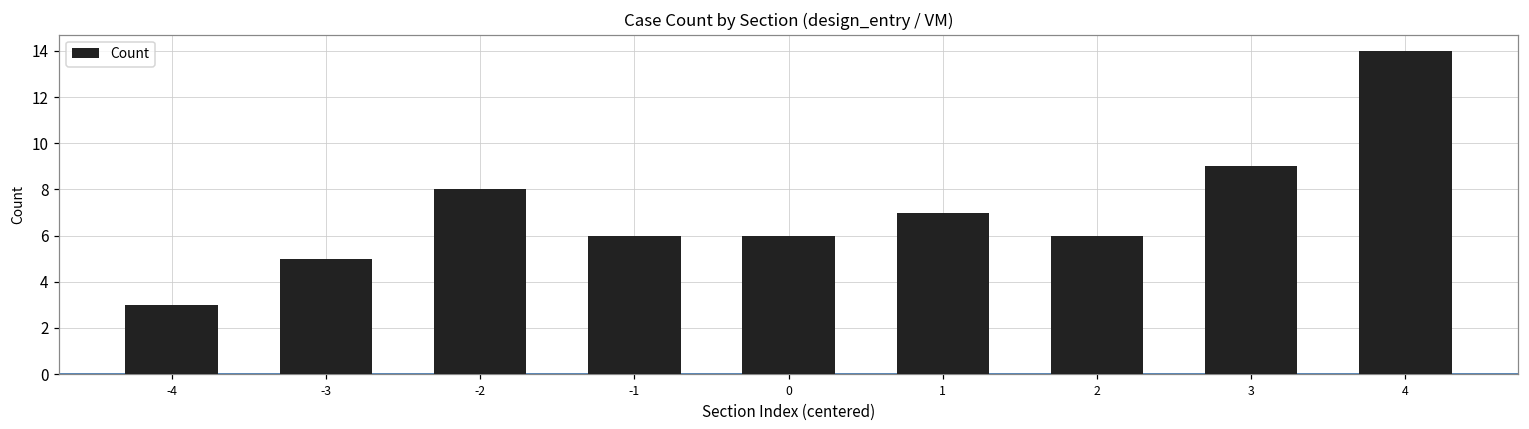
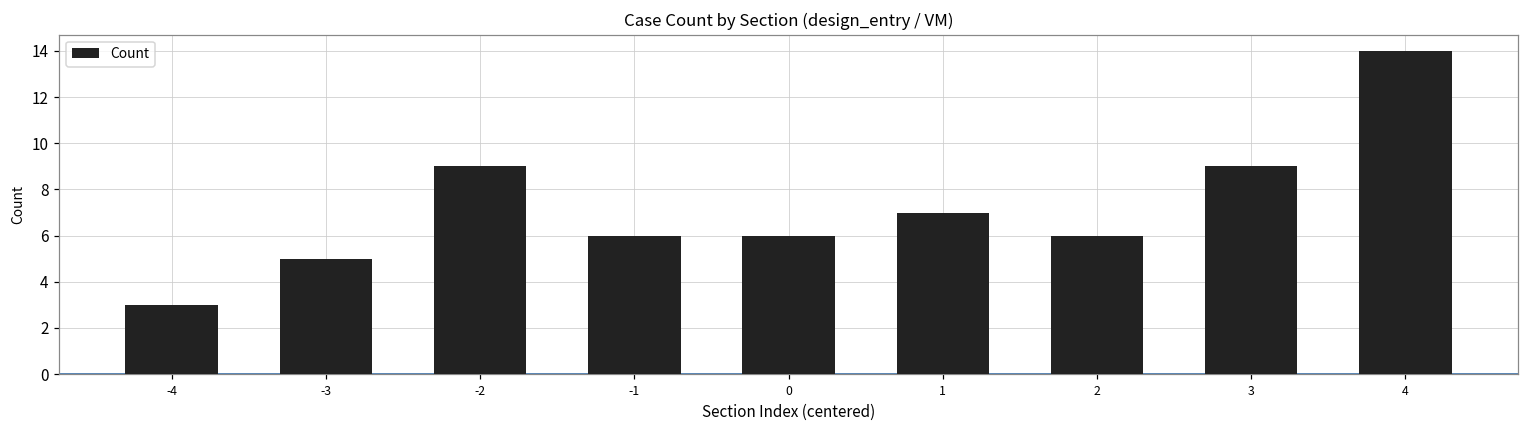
  {
    "-4": 3,
    "-3": 5,
-   "-2": 8,
+   "-2": 9,
    "-1": 6,
    "0": 6,
    "1": 7,
    "2": 6,
    "3": 9,
    "4": 14
  }
